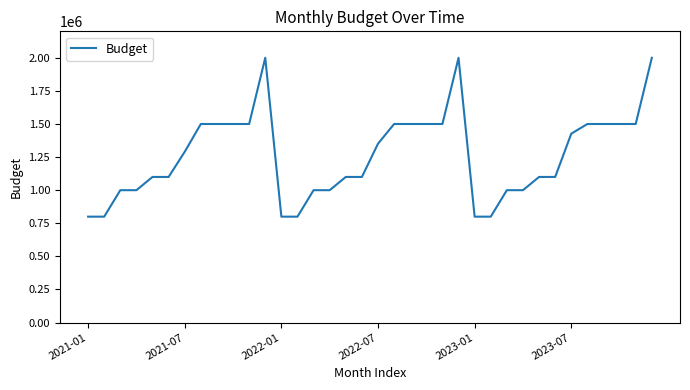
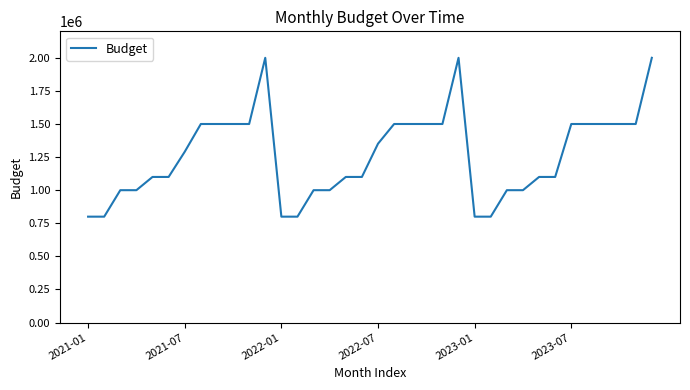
  {
    "2021-01": 800000,
    "2021-07": 1290000,
    "2022-01": 800000,
    "2022-07": 1350000,
    "2023-01": 800000,
-   "2023-07": 1430000
+   "2023-07": 1500000
  }
